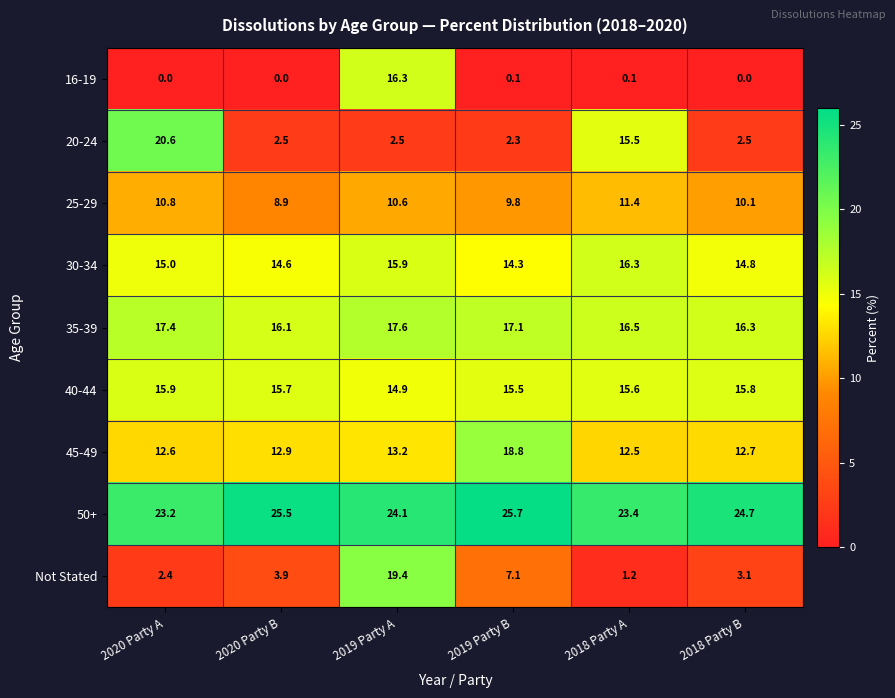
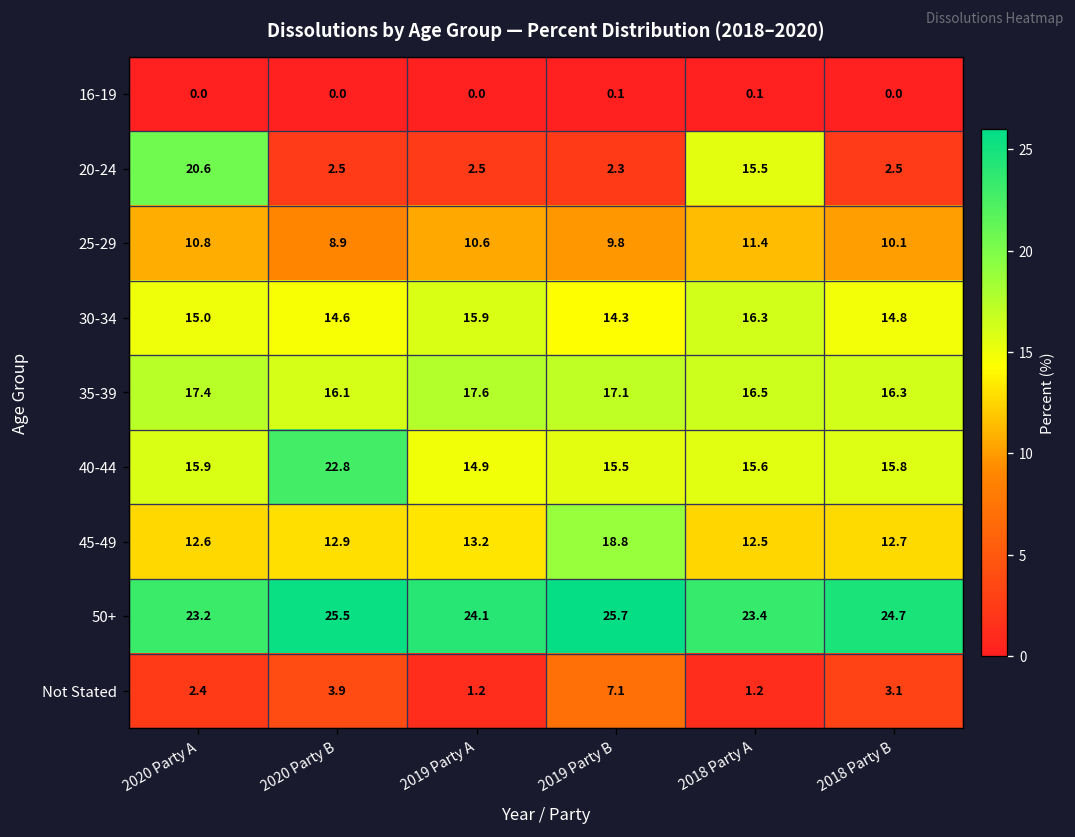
  {
    "16-19": {
      "2020 Party A": 0.0,
      "2020 Party B": 0.0,
-     "2019 Party A": 16.3,
+     "2019 Party A": 0.0,
      "2019 Party B": 0.1,
      "2018 Party A": 0.1,
      "2018 Party B": 0.0
    },
    "20-24": {
      "2020 Party A": 20.6,
      "2020 Party B": 2.5,
      "2019 Party A": 2.5,
      "2019 Party B": 2.3,
      "2018 Party A": 15.5,
      "2018 Party B": 2.5
    },
    "25-29": {
      "2020 Party A": 10.8,
      "2020 Party B": 8.9,
      "2019 Party A": 10.6,
      "2019 Party B": 9.8,
      "2018 Party A": 11.4,
      "2018 Party B": 10.1
    },
    "30-34": {
      "2020 Party A": 15.0,
      "2020 Party B": 14.6,
      "2019 Party A": 15.9,
      "2019 Party B": 14.3,
      "2018 Party A": 16.3,
      "2018 Party B": 14.8
    },
    "35-39": {
      "2020 Party A": 17.4,
      "2020 Party B": 16.1,
      "2019 Party A": 17.6,
      "2019 Party B": 17.1,
      "2018 Party A": 16.5,
      "2018 Party B": 16.3
    },
    "40-44": {
      "2020 Party A": 15.9,
-     "2020 Party B": 15.7,
+     "2020 Party B": 22.8,
      "2019 Party A": 14.9,
      "2019 Party B": 15.5,
      "2018 Party A": 15.6,
      "2018 Party B": 15.8
    },
    "45-49": {
      "2020 Party A": 12.6,
      "2020 Party B": 12.9,
      "2019 Party A": 13.2,
      "2019 Party B": 18.8,
      "2018 Party A": 12.5,
      "2018 Party B": 12.7
    },
    "50+": {
      "2020 Party A": 23.2,
      "2020 Party B": 25.5,
      "2019 Party A": 24.1,
      "2019 Party B": 25.7,
      "2018 Party A": 23.4,
      "2018 Party B": 24.7
    },
    "Not Stated": {
      "2020 Party A": 2.4,
      "2020 Party B": 3.9,
-     "2019 Party A": 19.4,
+     "2019 Party A": 1.2,
      "2019 Party B": 7.1,
      "2018 Party A": 1.2,
      "2018 Party B": 3.1
    }
  }
